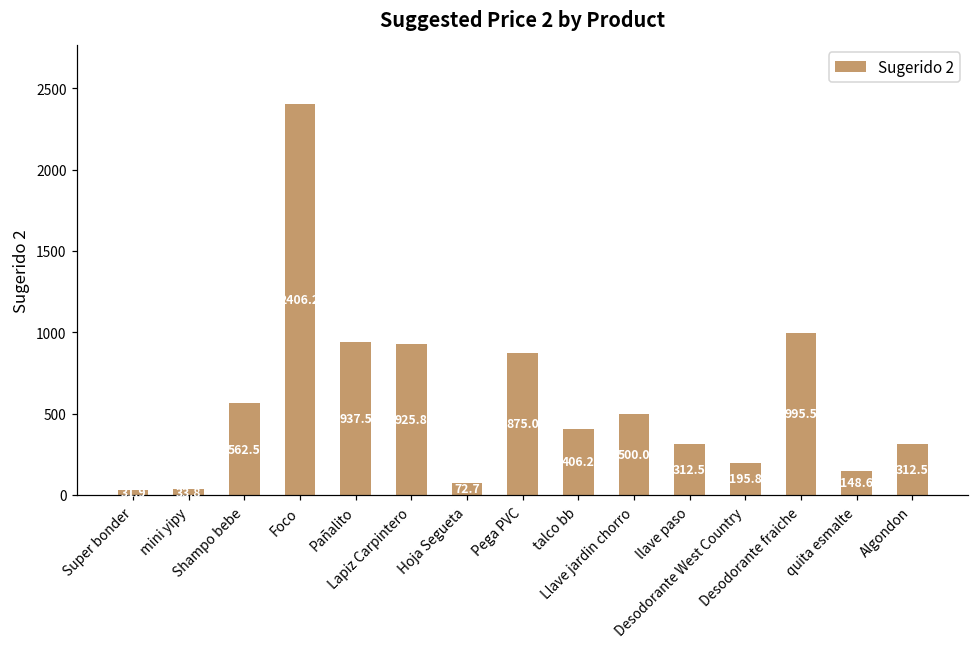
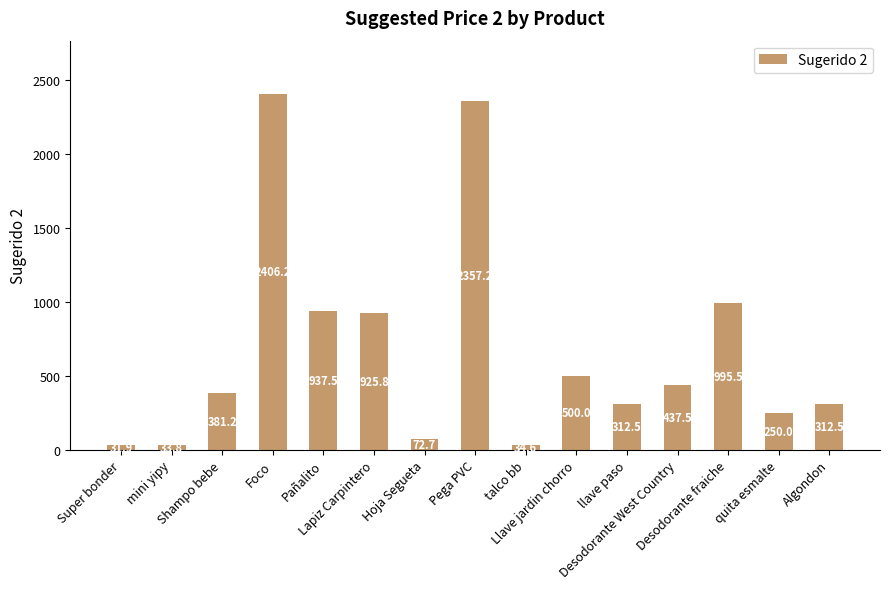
  {
-   "Shampo bebe": 562.5,
+   "Shampo bebe": 381.2,
    "Foco": 2406.2,
    "Pañalito": 937.5,
    "Lapiz Carpintero": 925.8,
    "Hoja Segueta": 72.7,
-   "Pega PVC": 875.0,
-   "talco bb": 410,
+   "Pega PVC": 2357.2,
+   "talco bb": 30,
    "Llave jardin chorro": 500.0,
    "llave paso": 312.5,
-   "Desodorante West Country": 195.8,
+   "Desodorante West Country": 437.5,
    "Desodorante fraiche": 995.5,
-   "quita esmalte": 148.6,
+   "quita esmalte": 250.0,
    "Algondon": 312.5
  }
